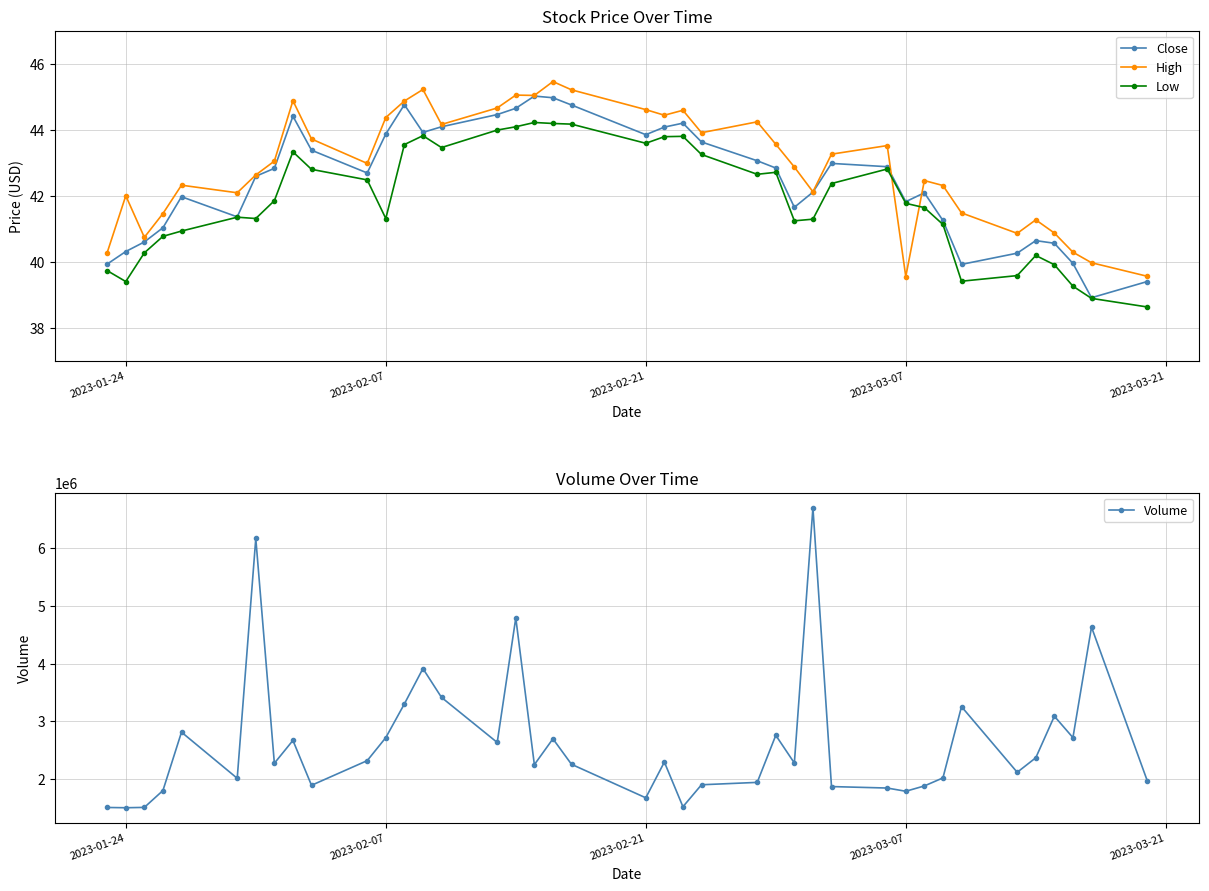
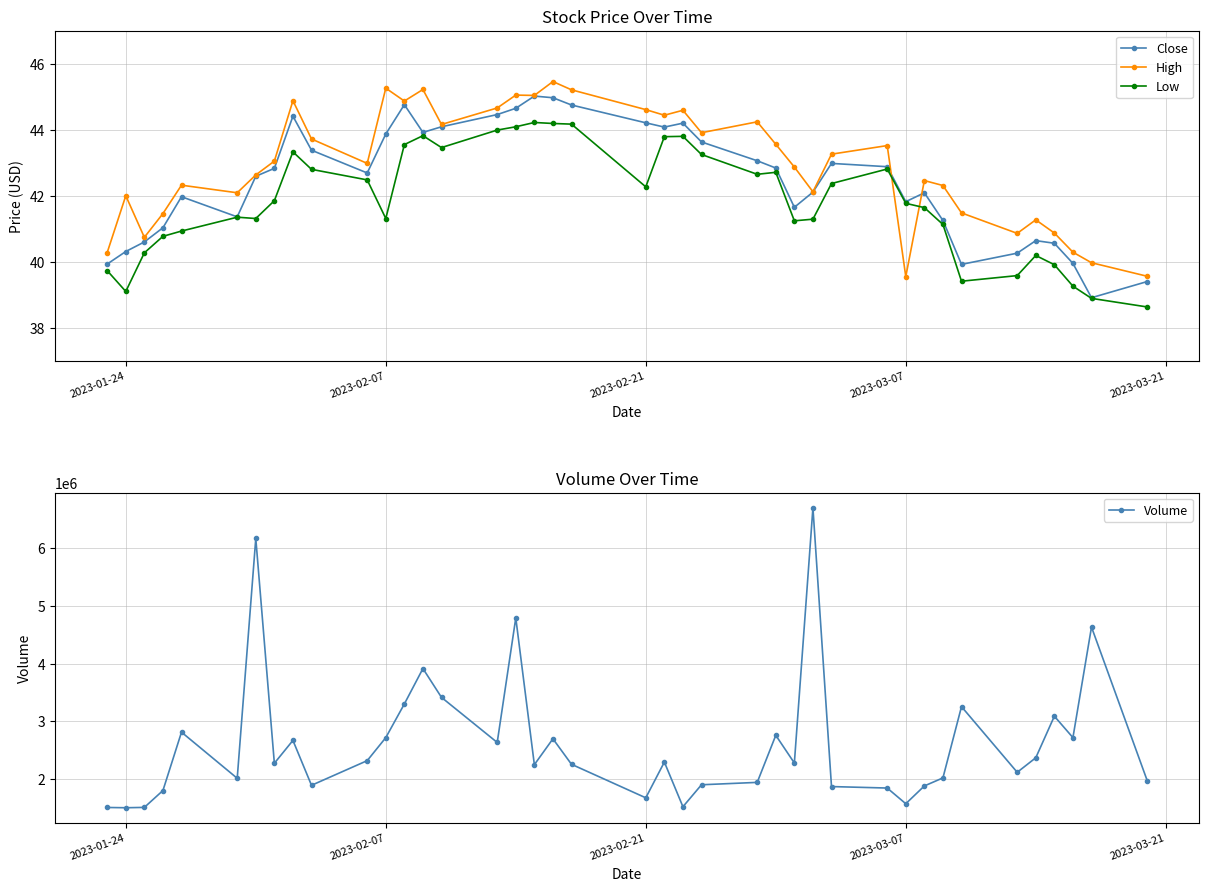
  {
    "Stock Price Over Time": {
      "Close": {
        "2023-01-24": 40.3,
        "2023-02-07": 43.9,
-       "2023-02-21": 43.9
+       "2023-02-21": 44.2
      },
      "High": {
        "2023-01-24": 42.0,
-       "2023-02-07": 44.4,
+       "2023-02-07": 45.3,
        "2023-02-21": 44.6,
        "2023-03-07": 39.6
      },
      "Low": {
-       "2023-01-24": 39.4,
+       "2023-01-24": 39.1,
        "2023-02-07": 41.3,
-       "2023-02-21": 43.6
+       "2023-02-21": 42.3
      }
    },
    "Volume Over Time": {
      "2023-01-24": 1500000,
      "2023-02-07": 2700000,
      "2023-02-21": 1700000,
-     "2023-03-07": 1800000
+     "2023-03-07": 1600000
    }
  }
